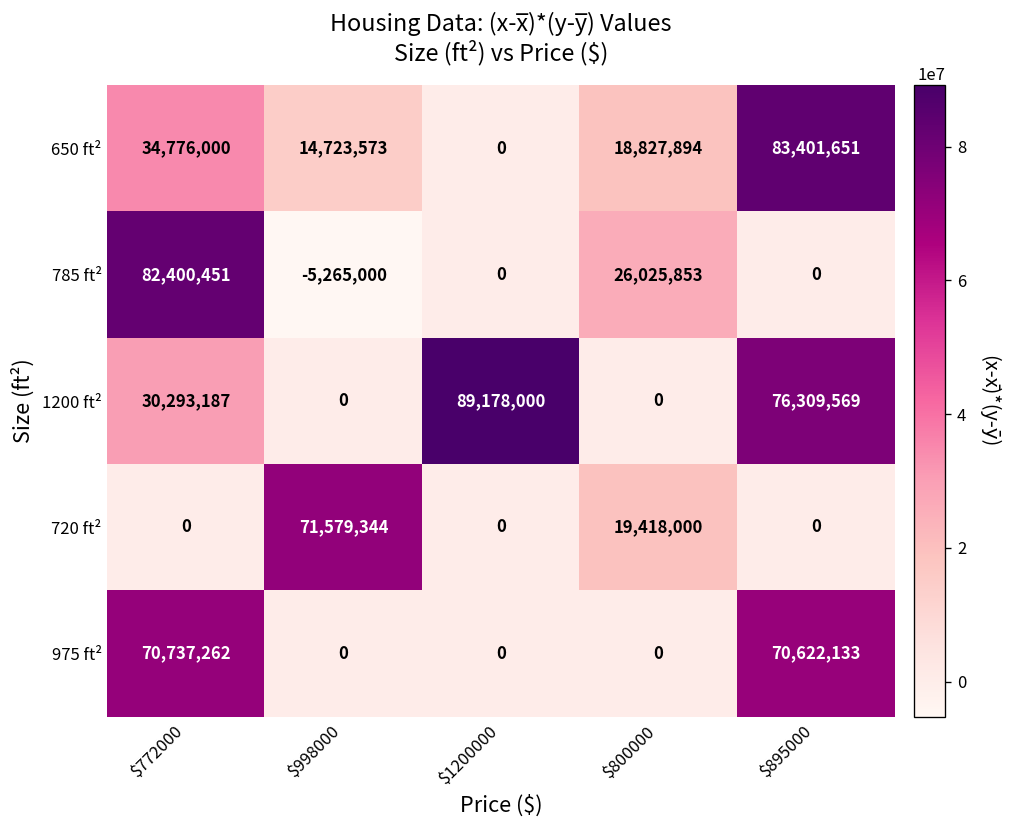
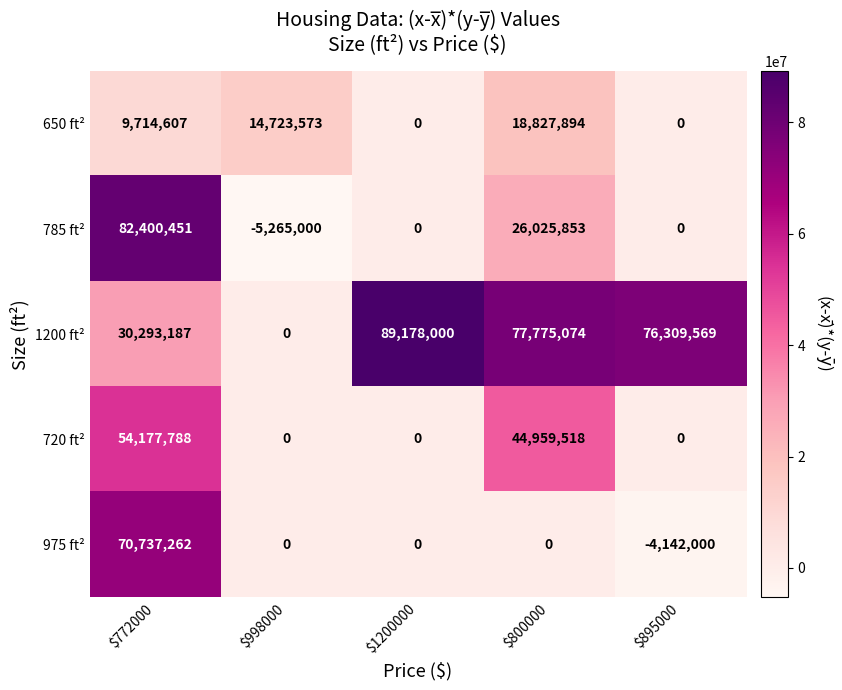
  {
    "650 ft²": {
-     "$772000": "34,776,000",
+     "$772000": "9,714,607",
      "$998000": "14,723,573",
      "$1200000": "0",
      "$800000": "18,827,894",
-     "$895000": "83,401,651"
+     "$895000": "0"
    },
    "785 ft²": {
      "$772000": "82,400,451",
      "$998000": "-5,265,000",
      "$1200000": "0",
      "$800000": "26,025,853",
      "$895000": "0"
    },
    "1200 ft²": {
      "$772000": "30,293,187",
      "$998000": "0",
      "$1200000": "89,178,000",
-     "$800000": "0",
+     "$800000": "77,775,074",
      "$895000": "76,309,569"
    },
    "720 ft²": {
-     "$772000": "0",
-     "$998000": "71,579,344",
+     "$772000": "54,177,788",
+     "$998000": "0",
      "$1200000": "0",
-     "$800000": "19,418,000",
+     "$800000": "44,959,518",
      "$895000": "0"
    },
    "975 ft²": {
      "$772000": "70,737,262",
      "$998000": "0",
      "$1200000": "0",
      "$800000": "0",
-     "$895000": "70,622,133"
+     "$895000": "-4,142,000"
    }
  }
